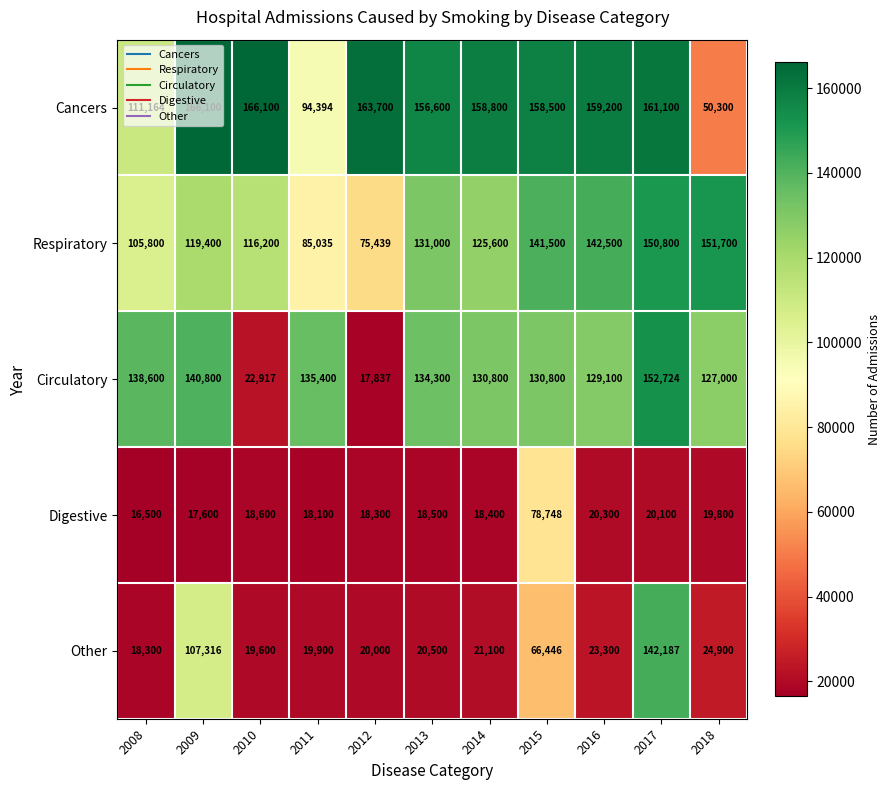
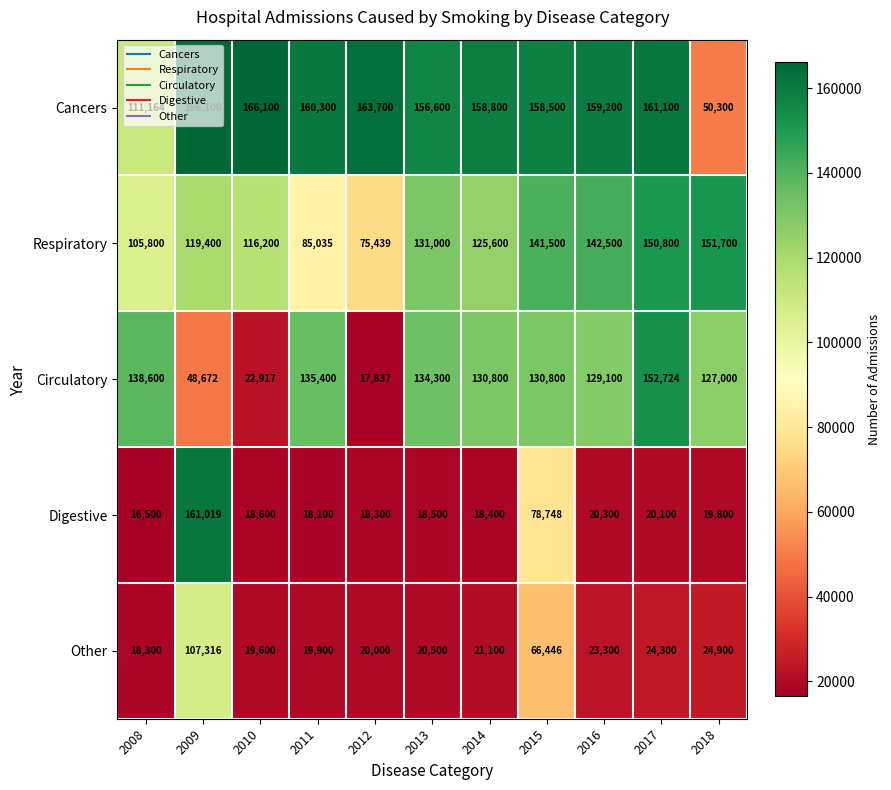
  {
    "Cancers": {
      "2010": "166,100",
-     "2011": "94,394",
+     "2011": "160,300",
      "2012": "163,700",
      "2013": "156,600",
      "2014": "158,800",
      "2015": "158,500",
      "2016": "159,200",
      "2017": "161,100",
      "2018": "50,300"
    },
    "Respiratory": {
      "2008": "105,800",
      "2009": "119,400",
      "2010": "116,200",
      "2011": "85,035",
      "2012": "75,439",
      "2013": "131,000",
      "2014": "125,600",
      "2015": "141,500",
      "2016": "142,500",
      "2017": "150,800",
      "2018": "151,700"
    },
    "Circulatory": {
      "2008": "138,600",
-     "2009": "140,800",
+     "2009": "48,672",
      "2010": "22,917",
      "2011": "135,400",
      "2012": "17,837",
      "2013": "134,300",
      "2014": "130,800",
      "2015": "130,800",
      "2016": "129,100",
      "2017": "152,724",
      "2018": "127,000"
    },
    "Digestive": {
      "2008": "16,500",
-     "2009": "17,600",
+     "2009": "161,019",
      "2010": "18,600",
      "2011": "18,100",
      "2012": "18,300",
      "2013": "18,500",
      "2014": "18,400",
      "2015": "78,748",
      "2016": "20,300",
      "2017": "20,100",
      "2018": "19,800"
    },
    "Other": {
      "2008": "18,300",
      "2009": "107,316",
      "2010": "19,600",
      "2011": "19,900",
      "2012": "20,000",
      "2013": "20,500",
      "2014": "21,100",
      "2015": "66,446",
      "2016": "23,300",
-     "2017": "142,187",
+     "2017": "24,300",
      "2018": "24,900"
    }
  }
